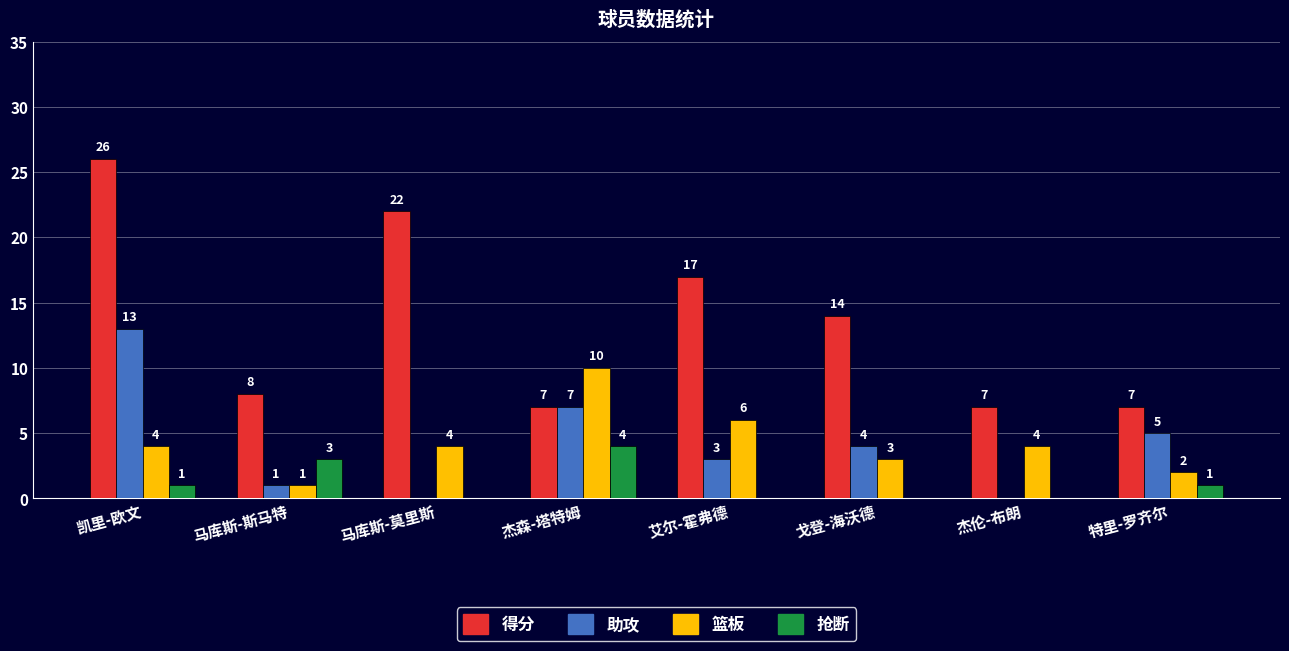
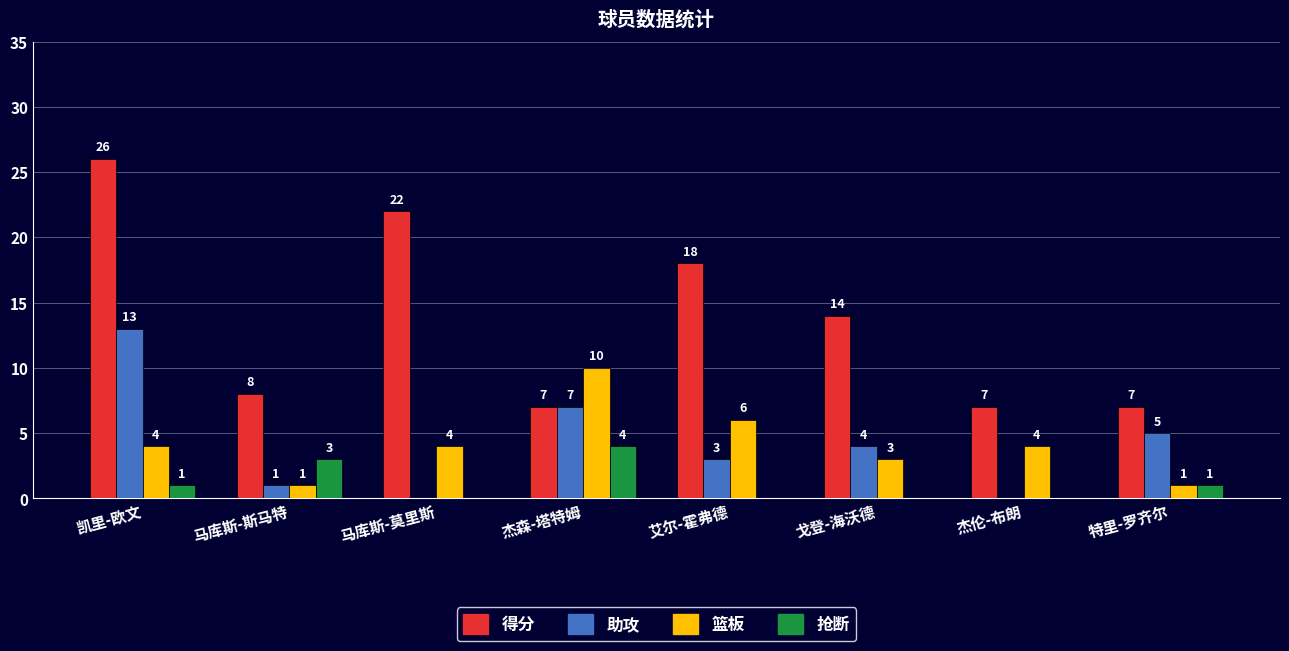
  {
    "得分": {
      "凯里-欧文": 26,
      "马库斯-斯马特": 8,
      "马库斯-莫里斯": 22,
      "杰森-塔特姆": 7,
-     "艾尔-霍弗德": 17,
+     "艾尔-霍弗德": 18,
      "戈登-海沃德": 14,
      "杰伦-布朗": 7,
      "特里-罗齐尔": 7
    },
    "助攻": {
      "凯里-欧文": 13,
      "马库斯-斯马特": 1,
      "杰森-塔特姆": 7,
      "艾尔-霍弗德": 3,
      "戈登-海沃德": 4,
      "特里-罗齐尔": 5
    },
    "篮板": {
      "凯里-欧文": 4,
      "马库斯-斯马特": 1,
      "马库斯-莫里斯": 4,
      "杰森-塔特姆": 10,
      "艾尔-霍弗德": 6,
      "戈登-海沃德": 3,
      "杰伦-布朗": 4,
-     "特里-罗齐尔": 2
+     "特里-罗齐尔": 1
    },
    "抢断": {
      "凯里-欧文": 1,
      "马库斯-斯马特": 3,
      "杰森-塔特姆": 4,
      "特里-罗齐尔": 1
    }
  }
